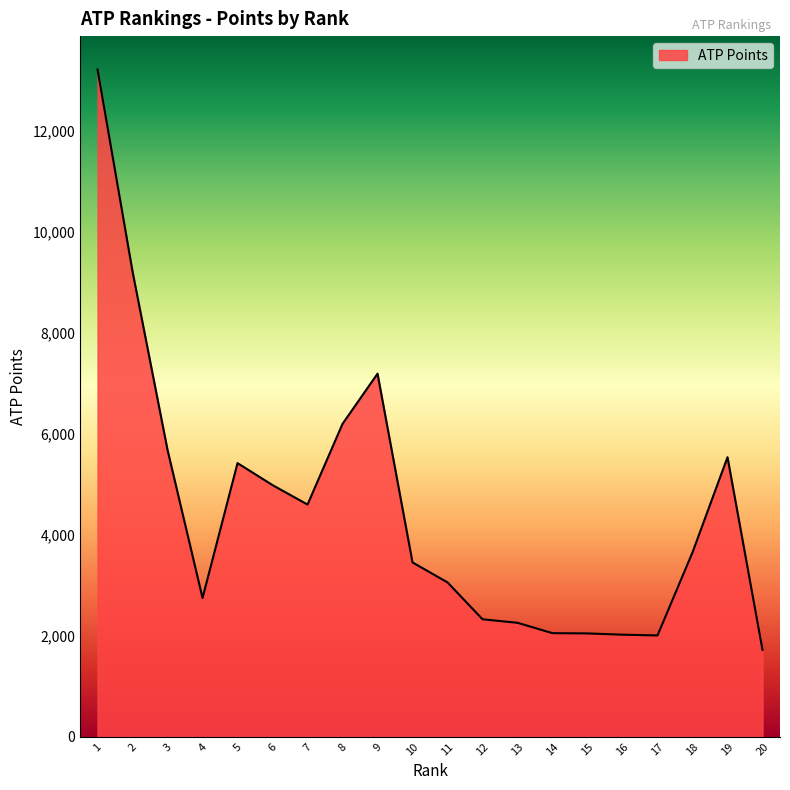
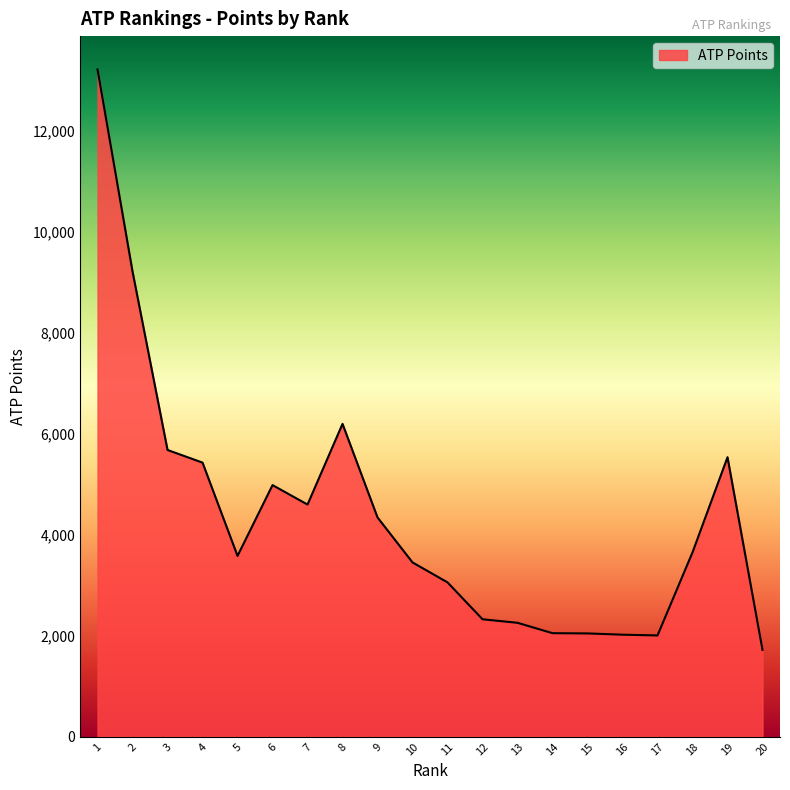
  {
    "1": "13,200",
    "2": "9,200",
    "3": "5,700",
-   "4": "2,700",
-   "5": "5,400",
+   "4": "5,400",
+   "5": "3,600",
    "6": "5,000",
    "7": "4,600",
    "8": "6,200",
-   "9": "7,200",
+   "9": "4,300",
    "10": "3,500",
    "11": "3,100",
    "12": "2,300",
    "13": "2,300",
    "14": "2,100",
    "15": "2,000",
    "16": "2,000",
    "17": "2,000",
    "18": "3,600",
    "19": "5,500",
    "20": "1,700"
  }
